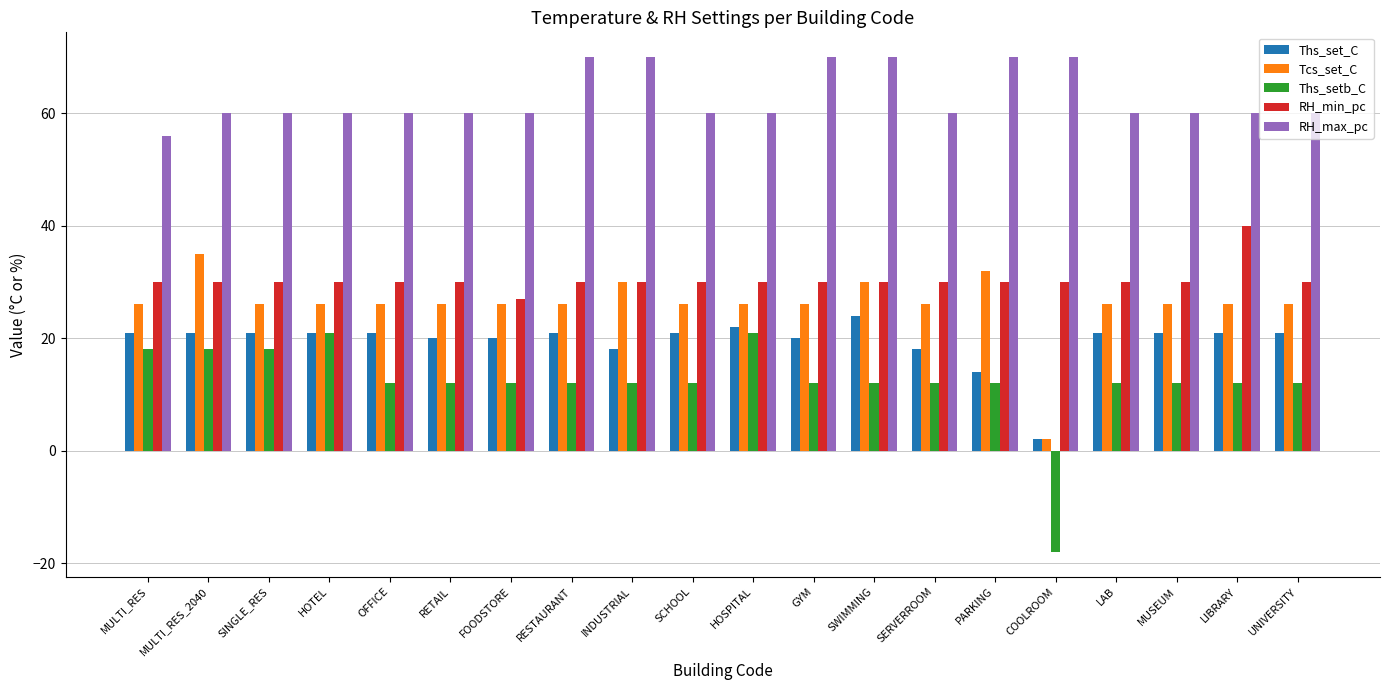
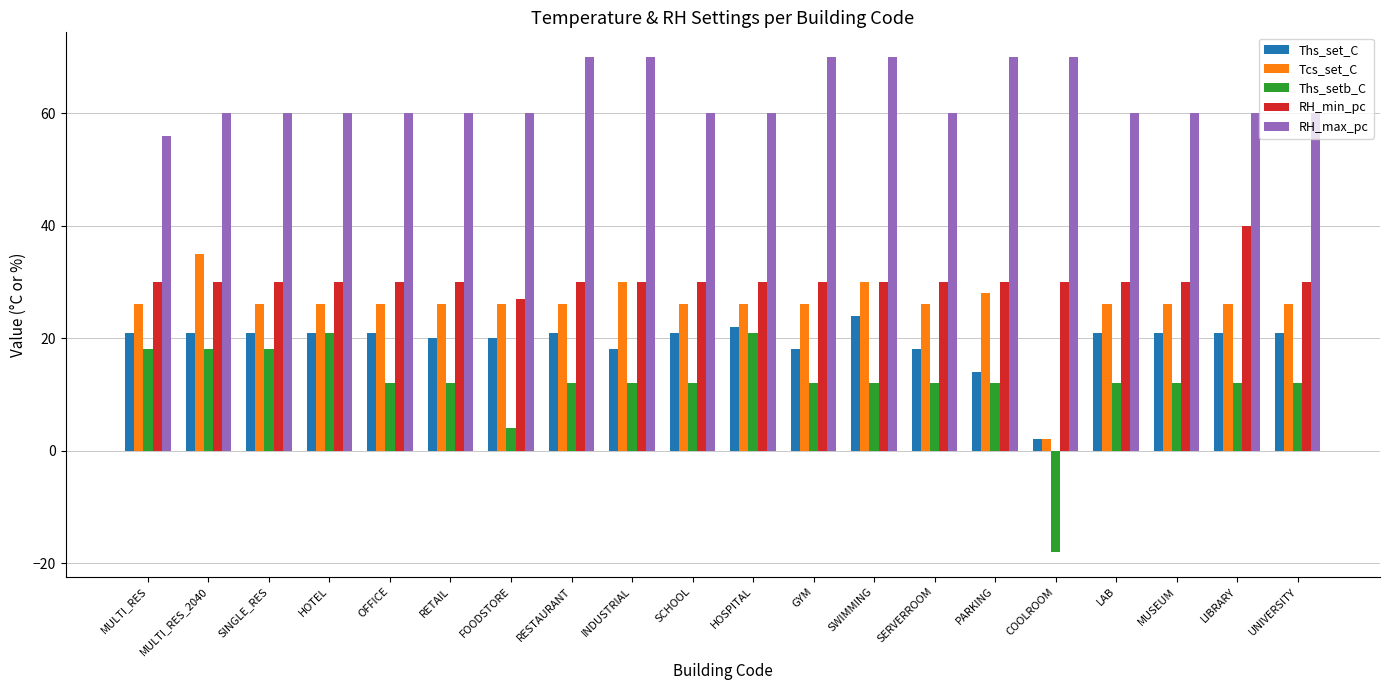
  {
    "Ths_set_C": {
      "MULTI_RES": 21,
      "MULTI_RES_2040": 21,
      "SINGLE_RES": 21,
      "HOTEL": 21,
      "OFFICE": 21,
      "RETAIL": 20,
      "FOODSTORE": 20,
      "RESTAURANT": 21,
      "INDUSTRIAL": 18,
      "SCHOOL": 21,
      "HOSPITAL": 22,
-     "GYM": 20,
+     "GYM": 18,
      "SWIMMING": 24,
      "SERVERROOM": 18,
      "PARKING": 14,
      "COOLROOM": 2,
      "LAB": 21,
      "MUSEUM": 21,
      "LIBRARY": 21,
      "UNIVERSITY": 21
    },
    "Tcs_set_C": {
      "MULTI_RES": 26,
      "MULTI_RES_2040": 35,
      "SINGLE_RES": 26,
      "HOTEL": 26,
      "OFFICE": 26,
      "RETAIL": 26,
      "FOODSTORE": 26,
      "RESTAURANT": 26,
      "INDUSTRIAL": 30,
      "SCHOOL": 26,
      "HOSPITAL": 26,
      "GYM": 26,
      "SWIMMING": 30,
      "SERVERROOM": 26,
-     "PARKING": 32,
+     "PARKING": 28,
      "COOLROOM": 2,
      "LAB": 26,
      "MUSEUM": 26,
      "LIBRARY": 26,
      "UNIVERSITY": 26
    },
    "Ths_setb_C": {
      "MULTI_RES": 18,
      "MULTI_RES_2040": 18,
      "SINGLE_RES": 18,
      "HOTEL": 21,
      "OFFICE": 12,
      "RETAIL": 12,
-     "FOODSTORE": 12,
+     "FOODSTORE": 4,
      "RESTAURANT": 12,
      "INDUSTRIAL": 12,
      "SCHOOL": 12,
      "HOSPITAL": 21,
      "GYM": 12,
      "SWIMMING": 12,
      "SERVERROOM": 12,
      "PARKING": 12,
      "COOLROOM": -18,
      "LAB": 12,
      "MUSEUM": 12,
      "LIBRARY": 12,
      "UNIVERSITY": 12
    },
    "RH_min_pc": {
      "MULTI_RES": 30,
      "MULTI_RES_2040": 30,
      "SINGLE_RES": 30,
      "HOTEL": 30,
      "OFFICE": 30,
      "RETAIL": 30,
      "FOODSTORE": 27,
      "RESTAURANT": 30,
      "INDUSTRIAL": 30,
      "SCHOOL": 30,
      "HOSPITAL": 30,
      "GYM": 30,
      "SWIMMING": 30,
      "SERVERROOM": 30,
      "PARKING": 30,
      "COOLROOM": 30,
      "LAB": 30,
      "MUSEUM": 30,
      "LIBRARY": 40,
      "UNIVERSITY": 30
    },
    "RH_max_pc": {
      "MULTI_RES": 56,
      "MULTI_RES_2040": 60,
      "SINGLE_RES": 60,
      "HOTEL": 60,
      "OFFICE": 60,
      "RETAIL": 60,
      "FOODSTORE": 60,
      "RESTAURANT": 70,
      "INDUSTRIAL": 70,
      "SCHOOL": 60,
      "HOSPITAL": 60,
      "GYM": 70,
      "SWIMMING": 70,
      "SERVERROOM": 60,
      "PARKING": 70,
      "COOLROOM": 70,
      "LAB": 60,
      "MUSEUM": 60,
      "LIBRARY": 60
    }
  }
